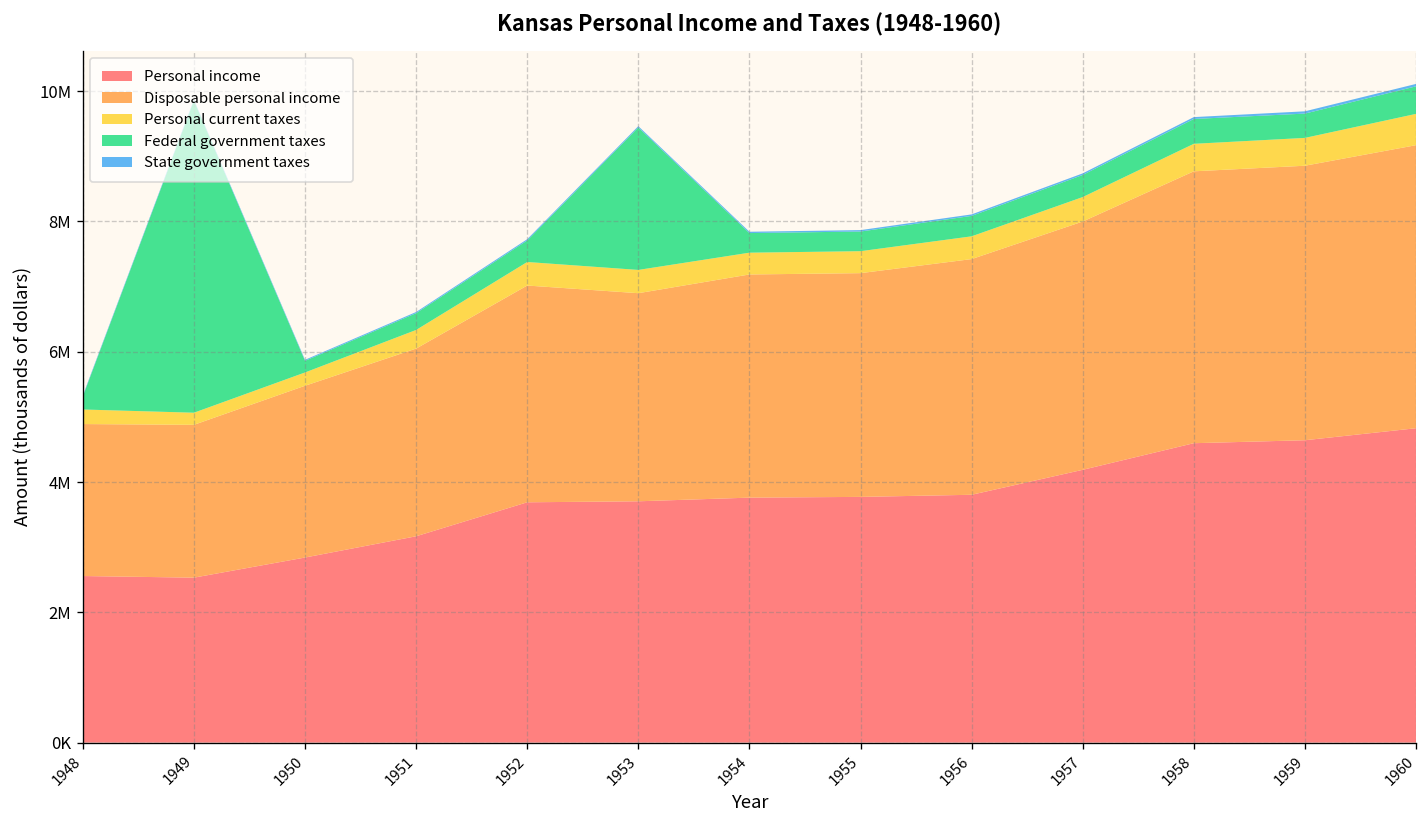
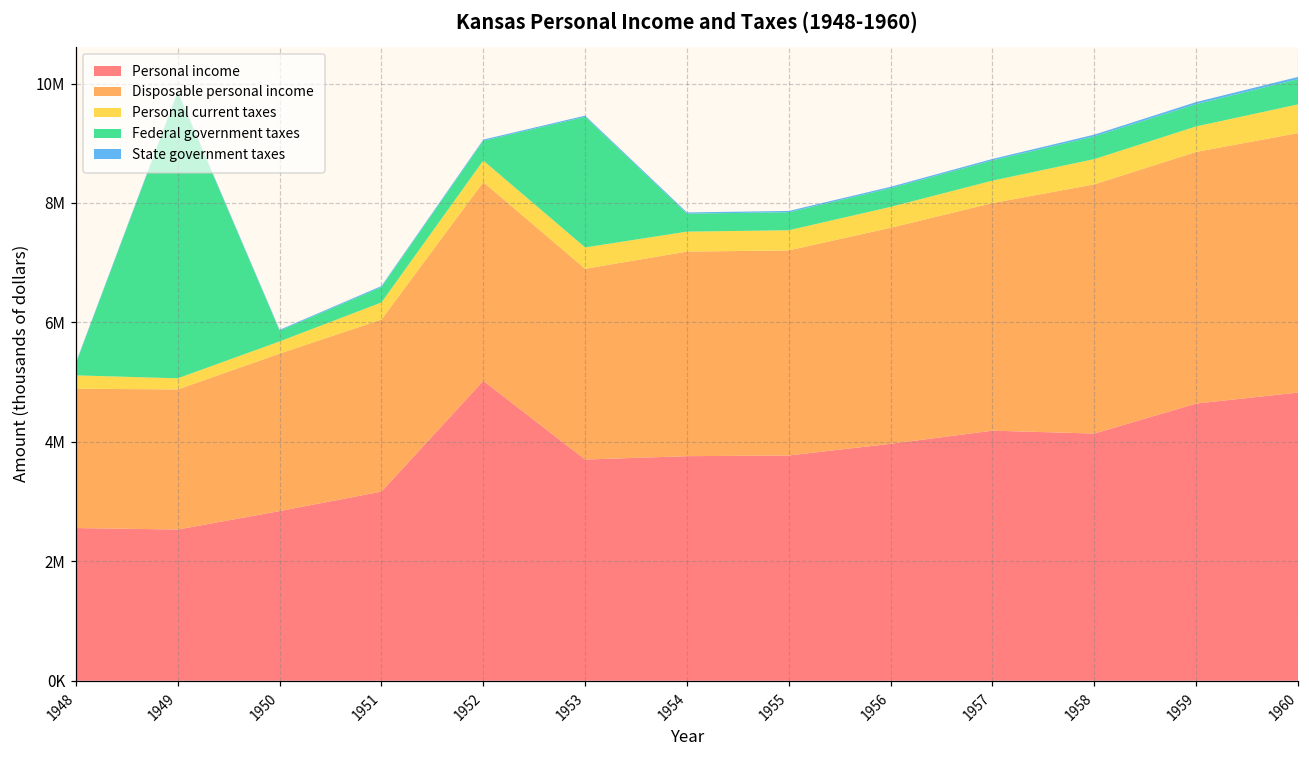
  {
    "Personal income": {
      "1948": 2600000,
      "1949": 2500000,
      "1950": 2800000,
      "1951": 3200000,
-     "1952": 3700000,
+     "1952": 5000000,
      "1953": 3700000,
      "1954": 3800000,
      "1955": 3800000,
-     "1956": 3800000,
+     "1956": 4000000,
      "1957": 4200000,
-     "1958": 4600000,
+     "1958": 4100000,
      "1959": 4600000,
      "1960": 4800000
    }
  }
